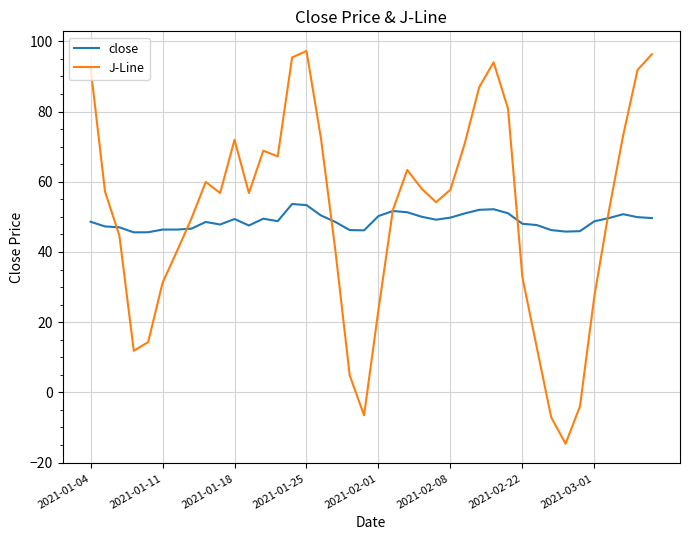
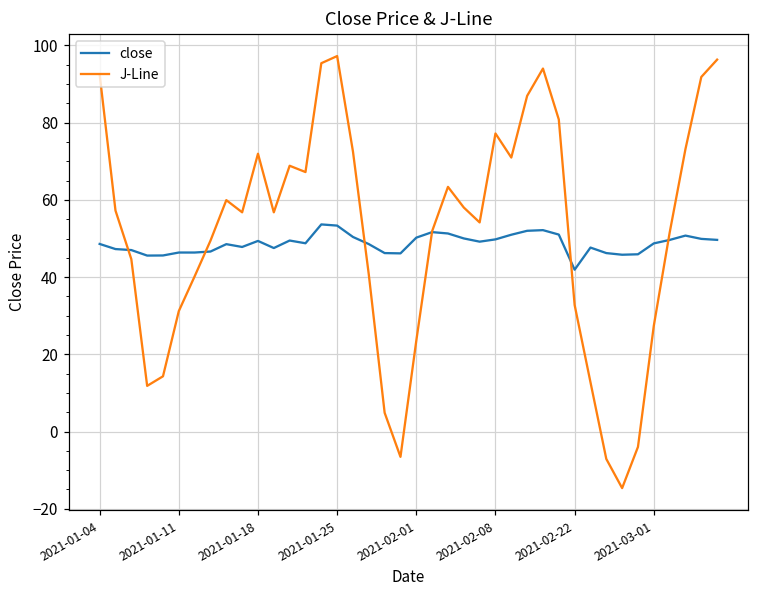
  {
    "close": {
      "2021-01-04": 49,
      "2021-01-11": 46,
      "2021-01-18": 49,
      "2021-01-25": 53,
      "2021-02-01": 50,
      "2021-02-08": 50,
-     "2021-02-22": 48,
+     "2021-02-22": 42,
      "2021-03-01": 49
    },
    "J-Line": {
      "2021-01-11": 31,
      "2021-01-18": 72,
      "2021-01-25": 97,
      "2021-02-01": 24,
-     "2021-02-08": 58,
+     "2021-02-08": 77,
      "2021-02-22": 33,
      "2021-03-01": 27
    }
  }
